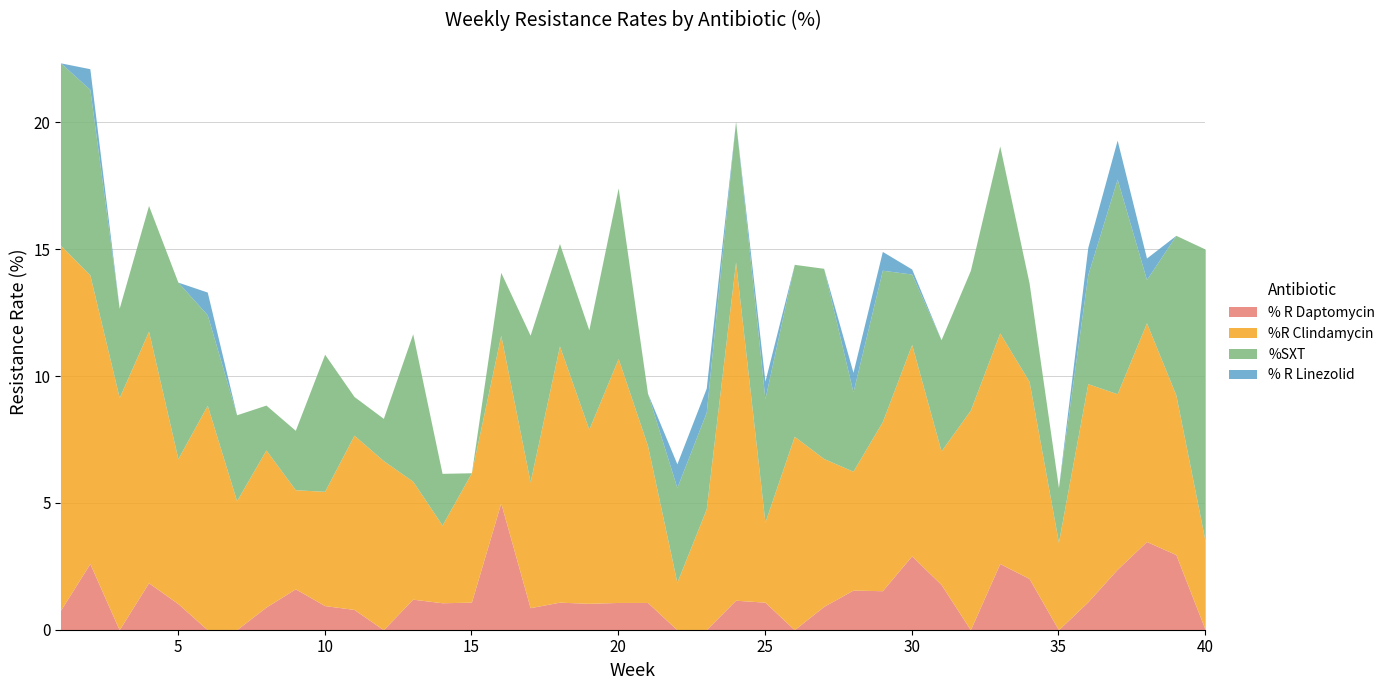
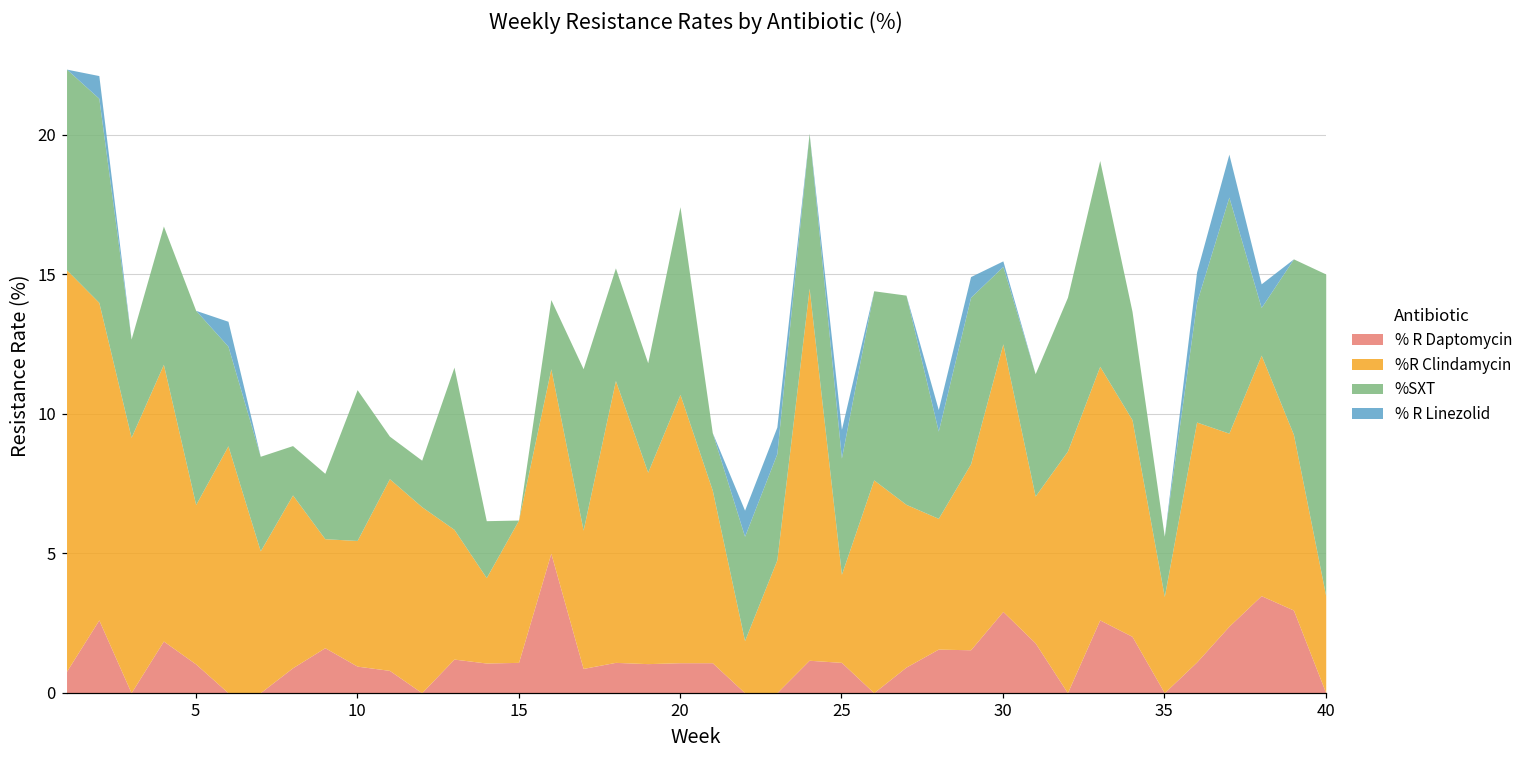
  {
    "% R Daptomycin": {
      "5": 1.0,
      "10": 1.0,
      "15": 1.1,
      "20": 1.1,
      "25": 1.1,
      "30": 2.9,
      "35": 0.0,
      "40": 0.0
    },
    "%R Clindamycin": {
      "5": 5.7,
      "10": 4.5,
      "20": 9.6,
      "25": 3.2,
-     "30": 8.3,
+     "30": 9.6,
      "35": 3.4,
      "40": 3.5
    },
    "%SXT": {
-     "25": 4.9,
+     "25": 4.2,
      "30": 2.8
    },
    "% R Linezolid": {
-     "25": 0.7,
+     "25": 1.0,
      "30": 0.2
    }
  }
